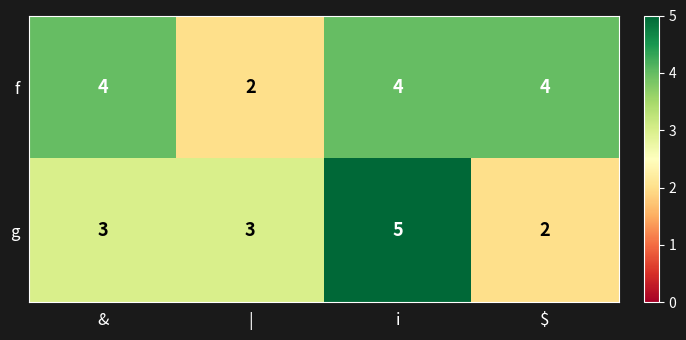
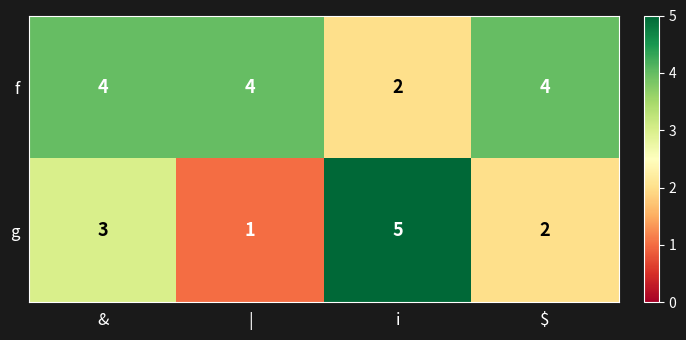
  {
    "f": {
      "&": 4,
-     "|": 2,
-     "i": 4,
+     "|": 4,
+     "i": 2,
      "$": 4
    },
    "g": {
      "&": 3,
-     "|": 3,
+     "|": 1,
      "i": 5,
      "$": 2
    }
  }
